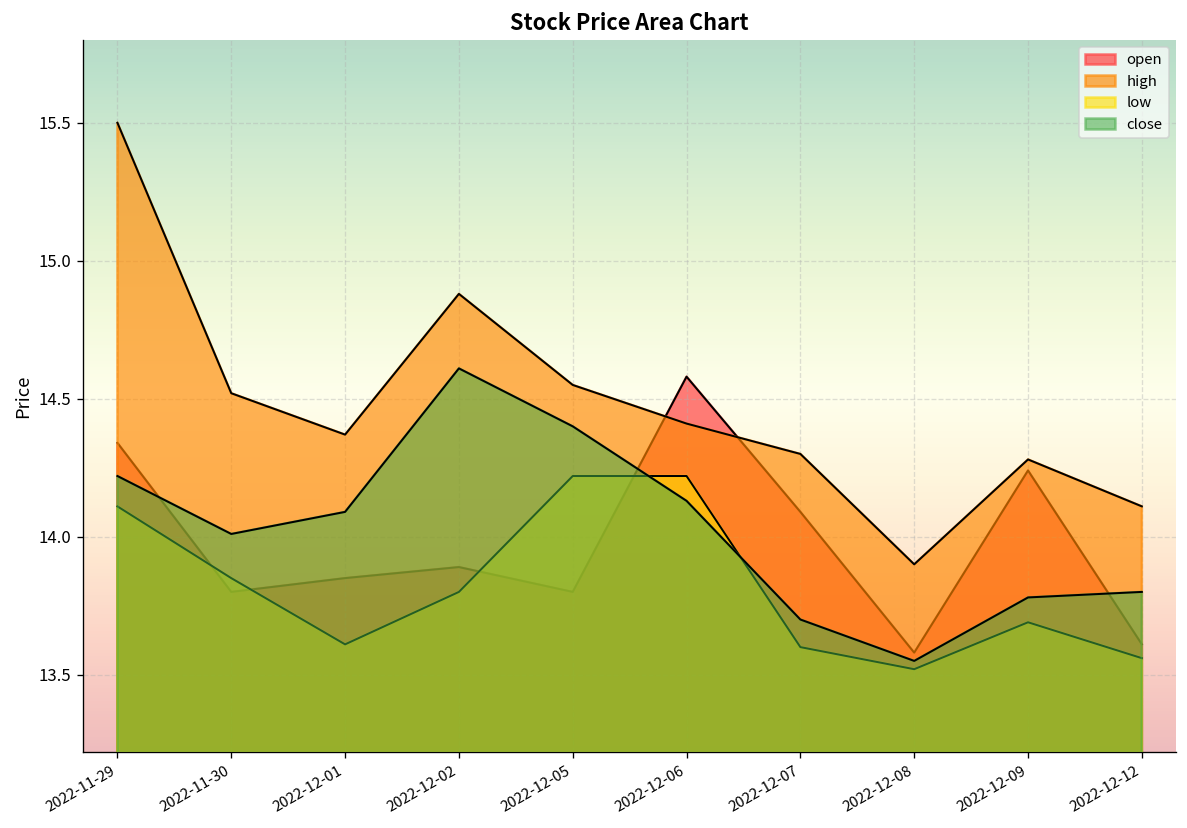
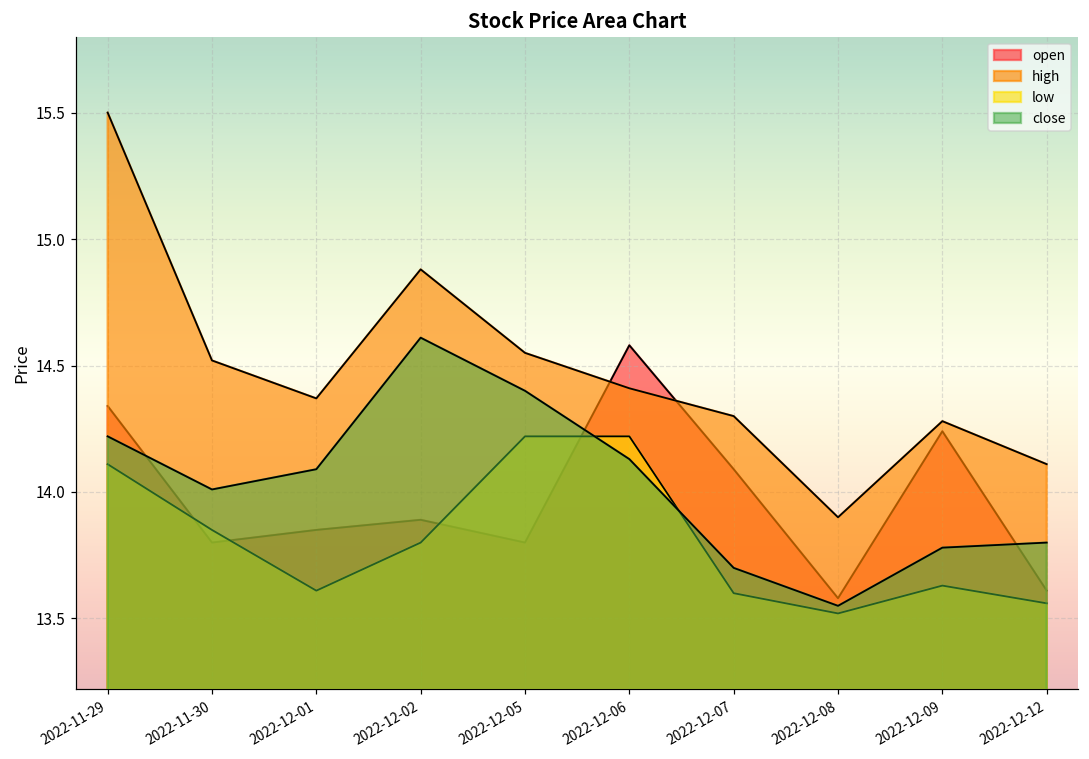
  {
    "open": {
      "2022-11-29": 14.34,
      "2022-11-30": 13.80,
      "2022-12-01": 13.85,
      "2022-12-02": 13.89,
      "2022-12-05": 13.80,
      "2022-12-06": 14.58,
      "2022-12-07": 14.09,
      "2022-12-08": 13.58,
      "2022-12-09": 14.24,
      "2022-12-12": 13.61
    },
    "high": {
      "2022-11-29": 15.50,
      "2022-11-30": 14.52,
      "2022-12-01": 14.37,
      "2022-12-02": 14.88,
      "2022-12-05": 14.55,
      "2022-12-06": 14.41,
      "2022-12-07": 14.30,
      "2022-12-08": 13.90,
      "2022-12-09": 14.28,
      "2022-12-12": 14.11
    },
    "low": {
      "2022-11-29": 14.11,
      "2022-11-30": 13.85,
      "2022-12-01": 13.61,
      "2022-12-02": 13.80,
      "2022-12-05": 14.22,
      "2022-12-06": 14.22,
      "2022-12-07": 13.60,
      "2022-12-08": 13.52,
-     "2022-12-09": 13.69,
+     "2022-12-09": 13.63,
      "2022-12-12": 13.56
    },
    "close": {
      "2022-11-29": 14.22,
      "2022-11-30": 14.01,
      "2022-12-01": 14.09,
      "2022-12-02": 14.61,
      "2022-12-05": 14.40,
      "2022-12-06": 14.13,
      "2022-12-07": 13.70,
      "2022-12-08": 13.55,
      "2022-12-09": 13.78,
      "2022-12-12": 13.80
    }
  }
